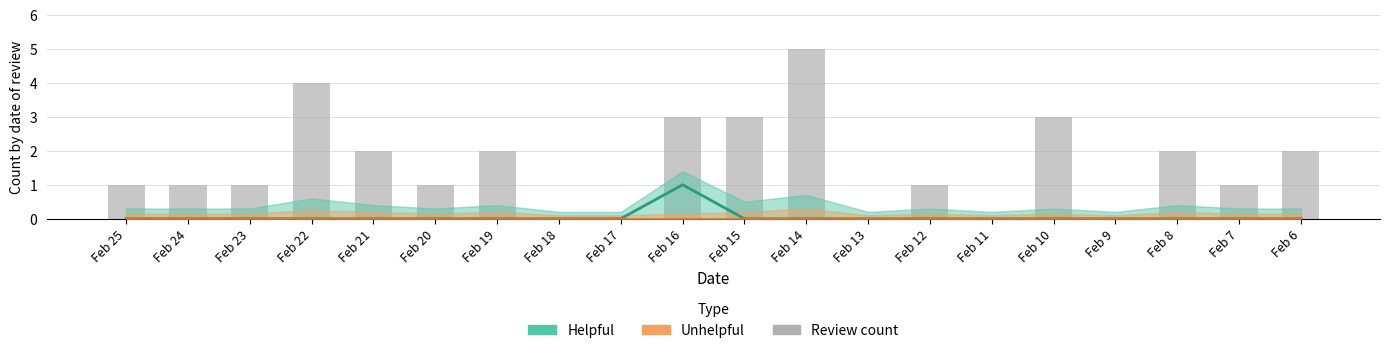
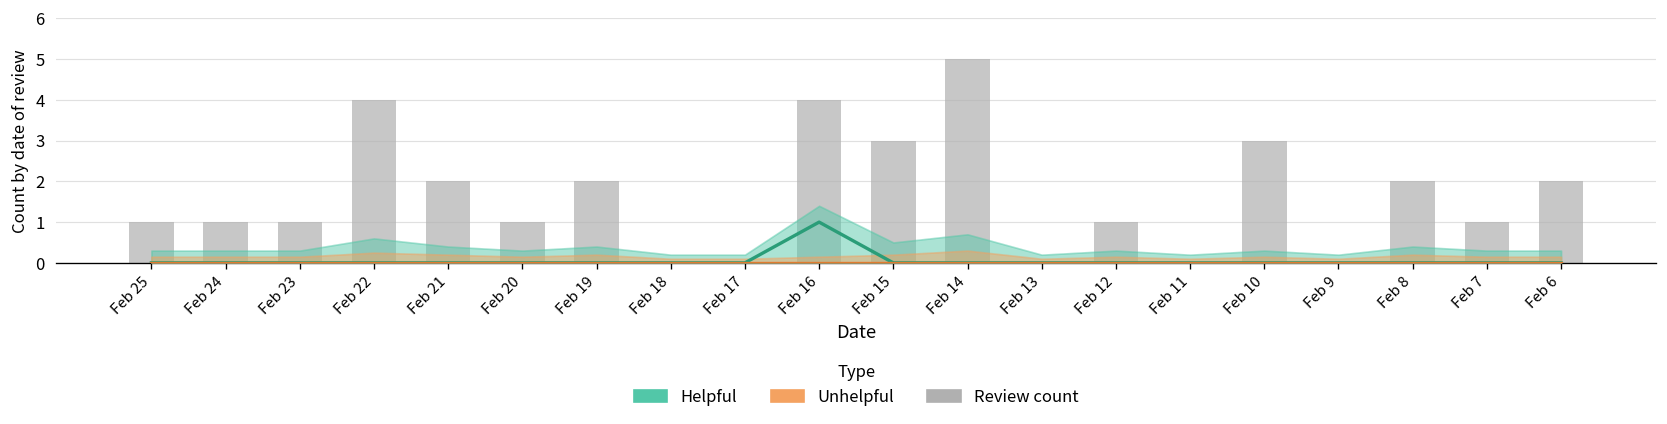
  {
    "Review count": {
      "Feb 25": 1,
      "Feb 24": 1,
      "Feb 23": 1,
      "Feb 22": 4,
      "Feb 21": 2,
      "Feb 20": 1,
      "Feb 19": 2,
      "Feb 18": 0,
      "Feb 17": 0,
-     "Feb 16": 3,
+     "Feb 16": 4,
      "Feb 15": 3,
      "Feb 14": 5,
      "Feb 13": 0,
      "Feb 12": 1,
      "Feb 11": 0,
      "Feb 10": 3,
      "Feb 9": 0,
      "Feb 8": 2,
      "Feb 7": 1,
      "Feb 6": 2
    }
  }
